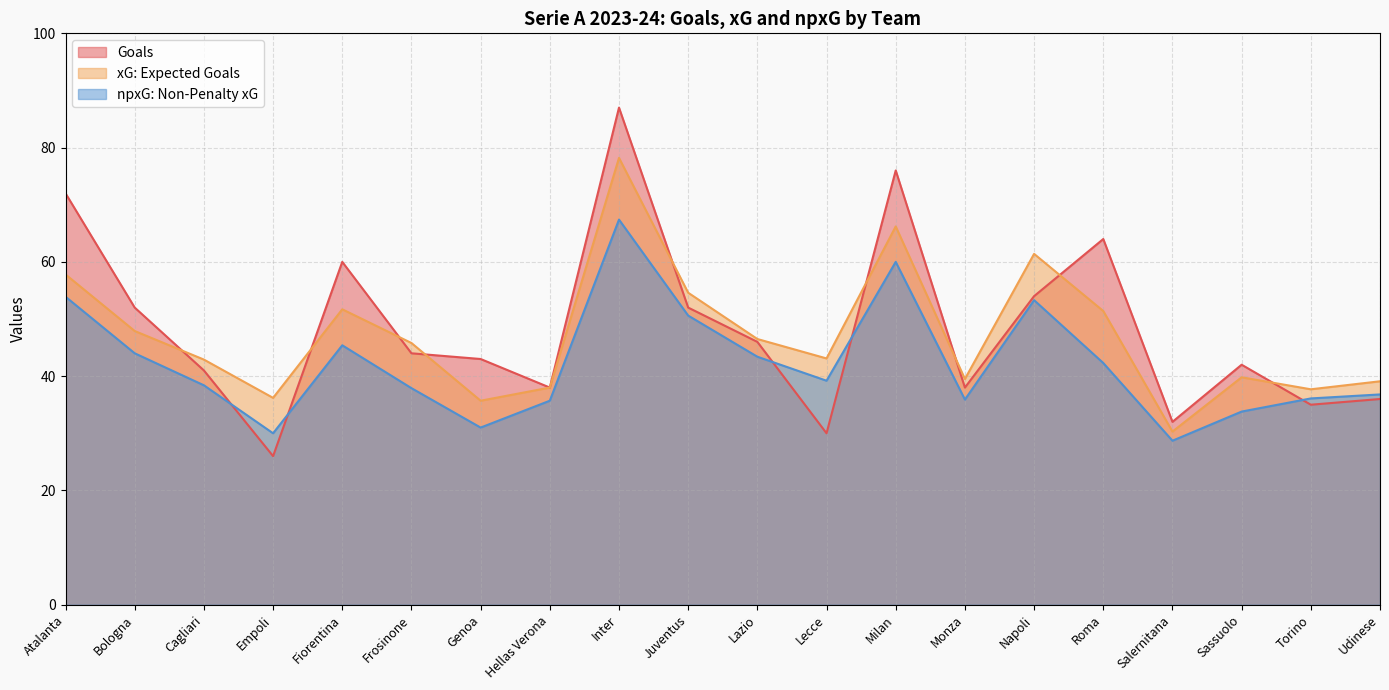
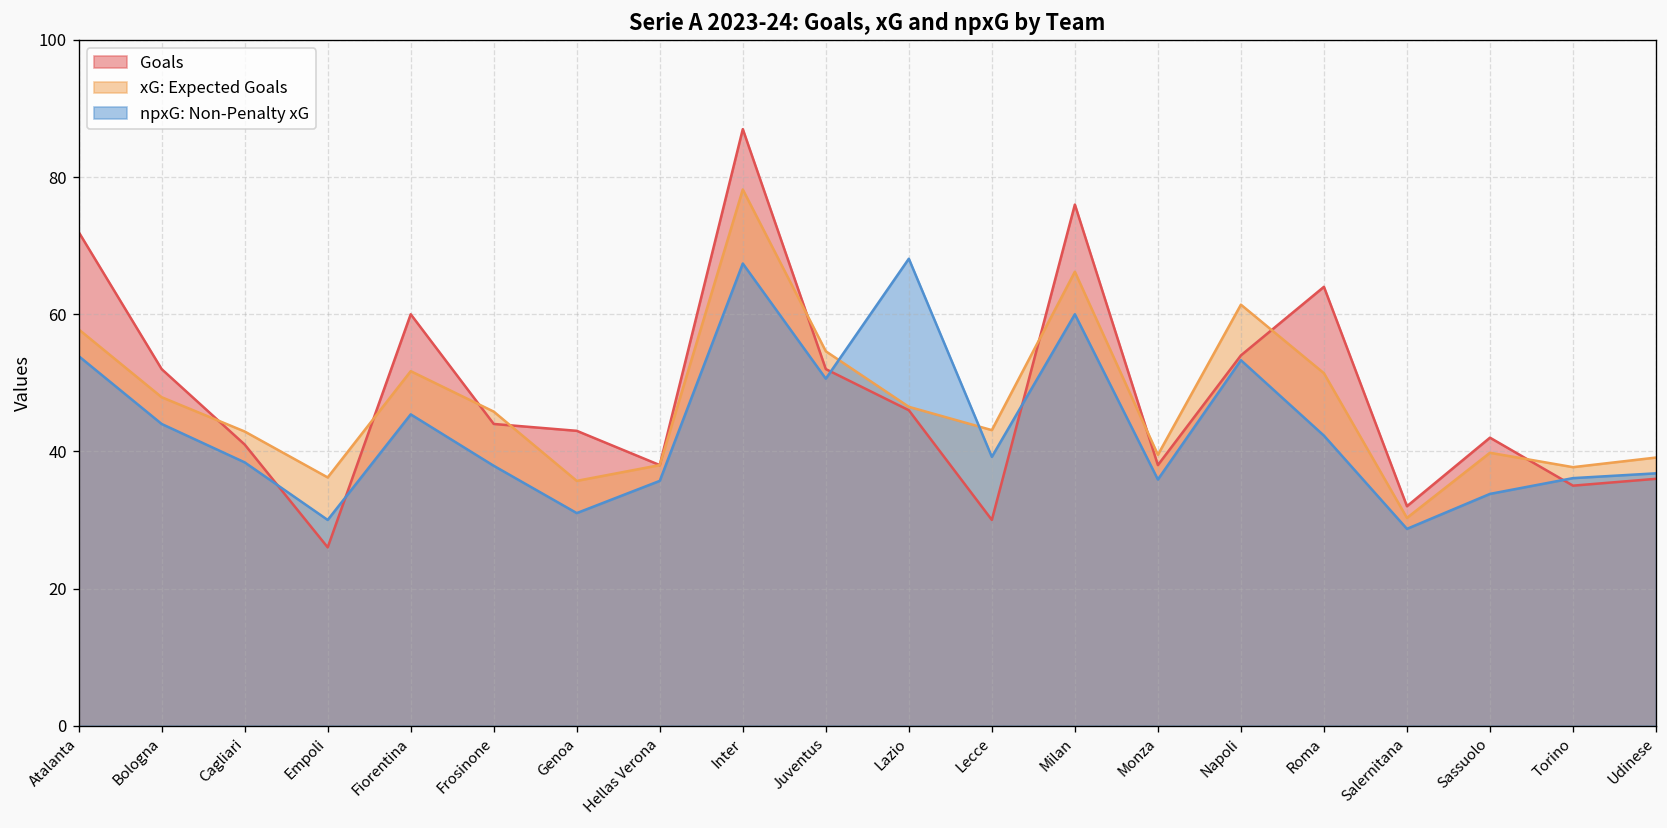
  {
    "npxG: Non-Penalty xG": {
      "Atalanta": 54,
      "Bologna": 44,
      "Cagliari": 38,
      "Empoli": 30,
      "Fiorentina": 45,
      "Frosinone": 38,
      "Genoa": 31,
      "Hellas Verona": 36,
      "Inter": 67,
      "Juventus": 51,
-     "Lazio": 43,
+     "Lazio": 68,
      "Lecce": 39,
      "Milan": 60,
      "Monza": 36,
      "Napoli": 53,
      "Roma": 42,
      "Salernitana": 29,
      "Sassuolo": 34,
      "Torino": 36,
      "Udinese": 37
    }
  }
